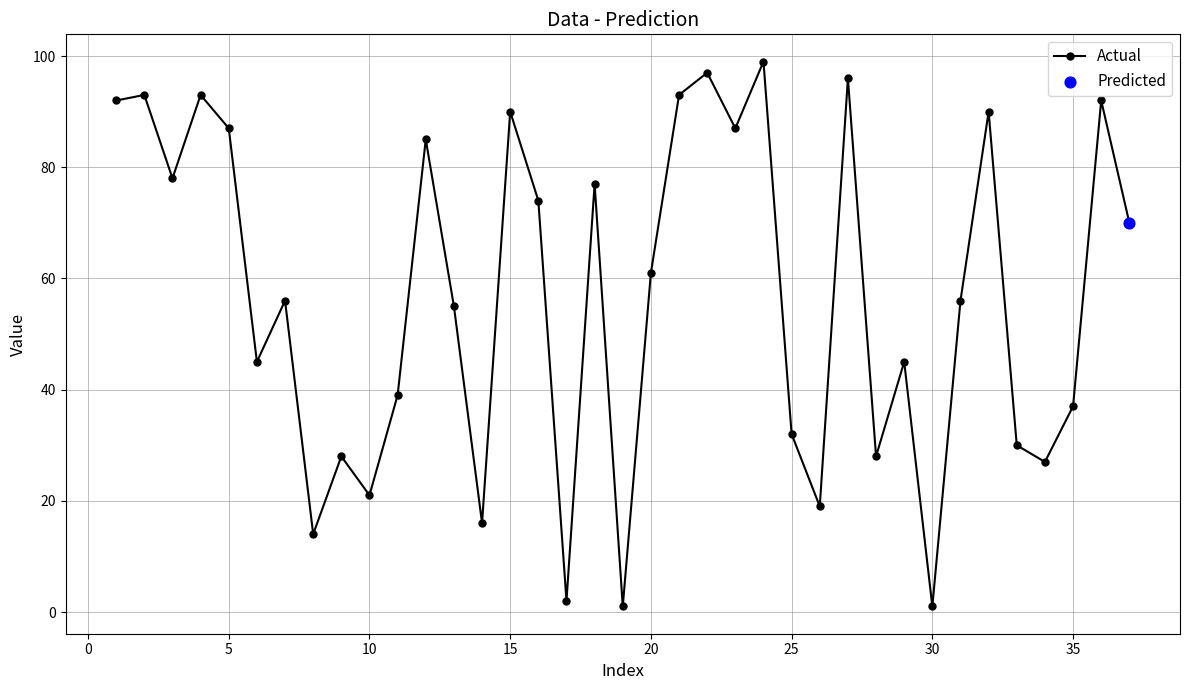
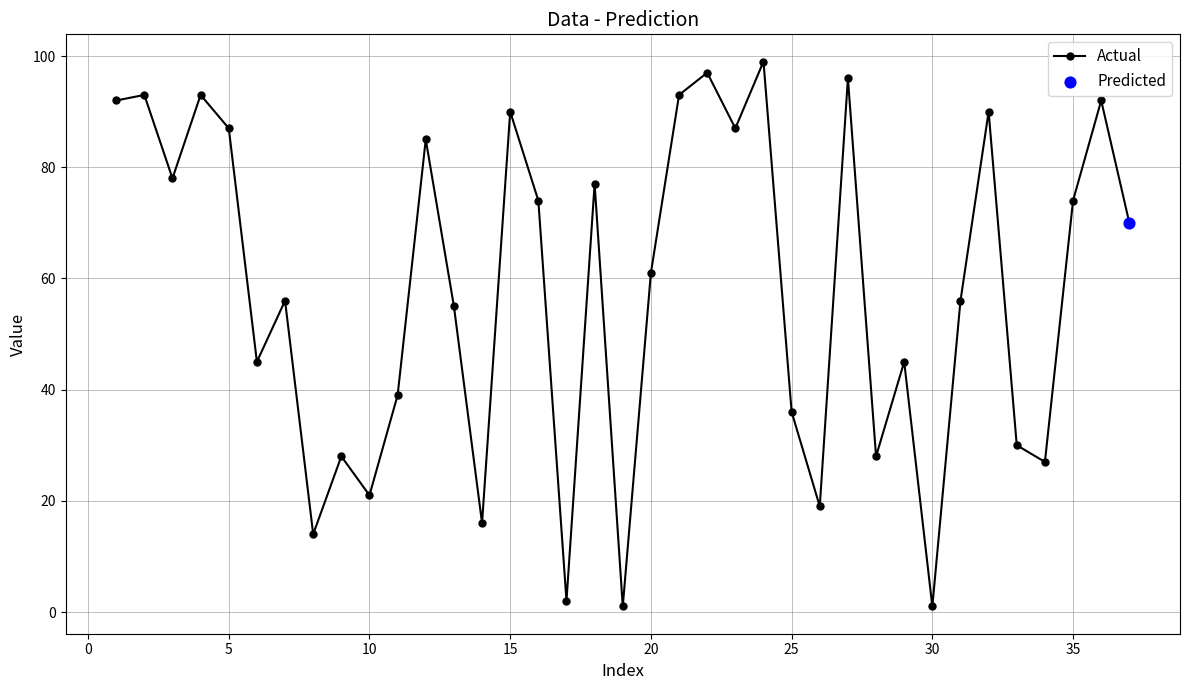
  {
    "Actual": {
      "5": 87,
      "10": 21,
      "15": 90,
      "20": 61,
-     "25": 32,
+     "25": 36,
      "30": 1,
-     "35": 37
+     "35": 74
    }
  }
